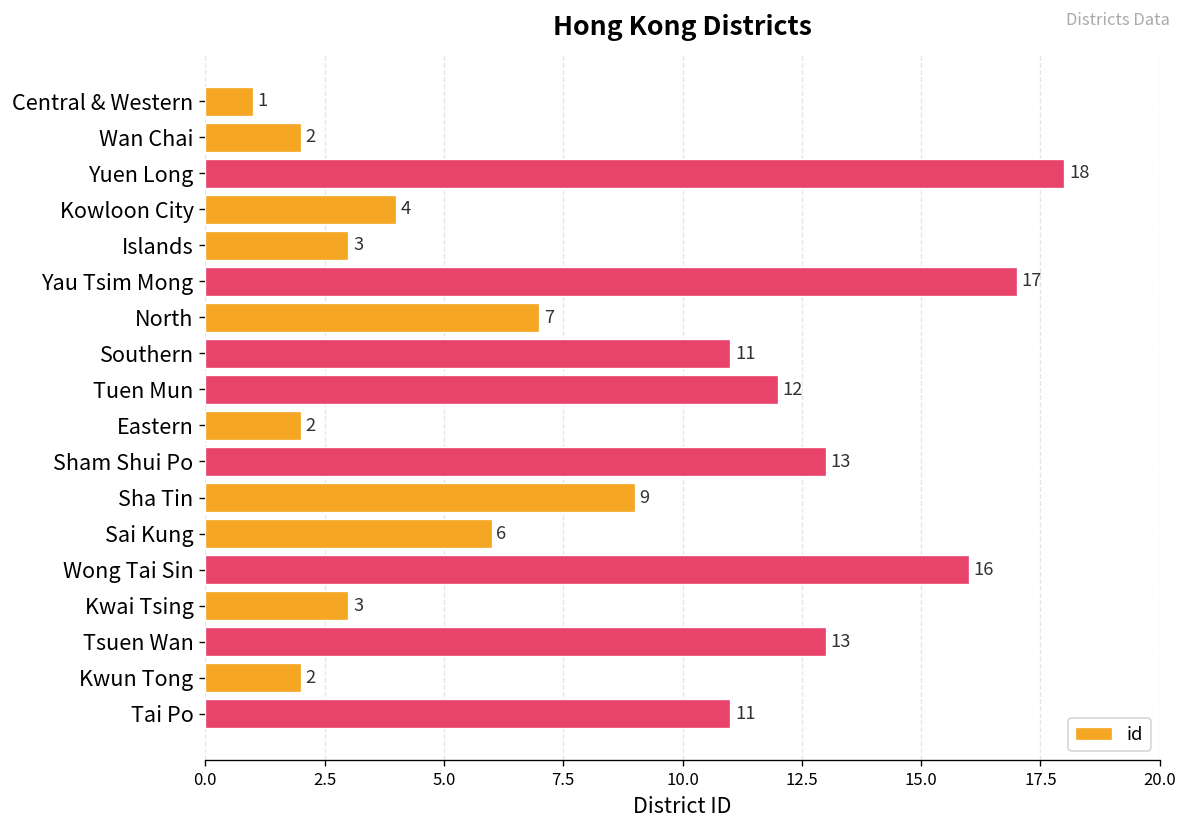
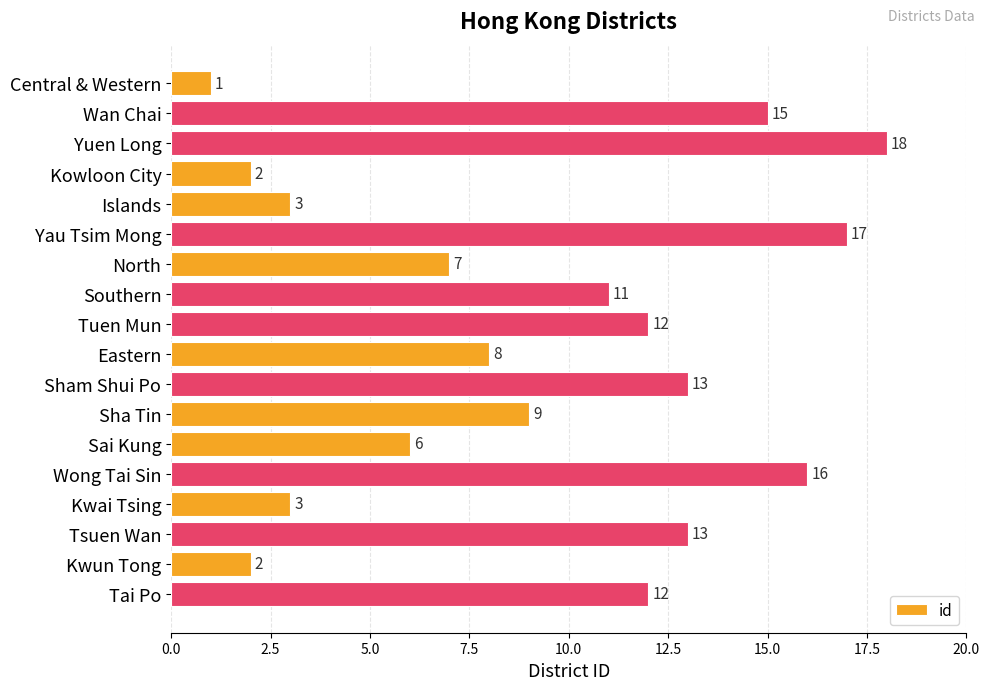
  {
    "Central & Western": 1,
-   "Wan Chai": 2,
+   "Wan Chai": 15,
    "Yuen Long": 18,
-   "Kowloon City": 4,
+   "Kowloon City": 2,
    "Islands": 3,
    "Yau Tsim Mong": 17,
    "North": 7,
    "Southern": 11,
    "Tuen Mun": 12,
-   "Eastern": 2,
+   "Eastern": 8,
    "Sham Shui Po": 13,
    "Sha Tin": 9,
    "Sai Kung": 6,
    "Wong Tai Sin": 16,
    "Kwai Tsing": 3,
    "Tsuen Wan": 13,
    "Kwun Tong": 2,
-   "Tai Po": 11
+   "Tai Po": 12
  }
